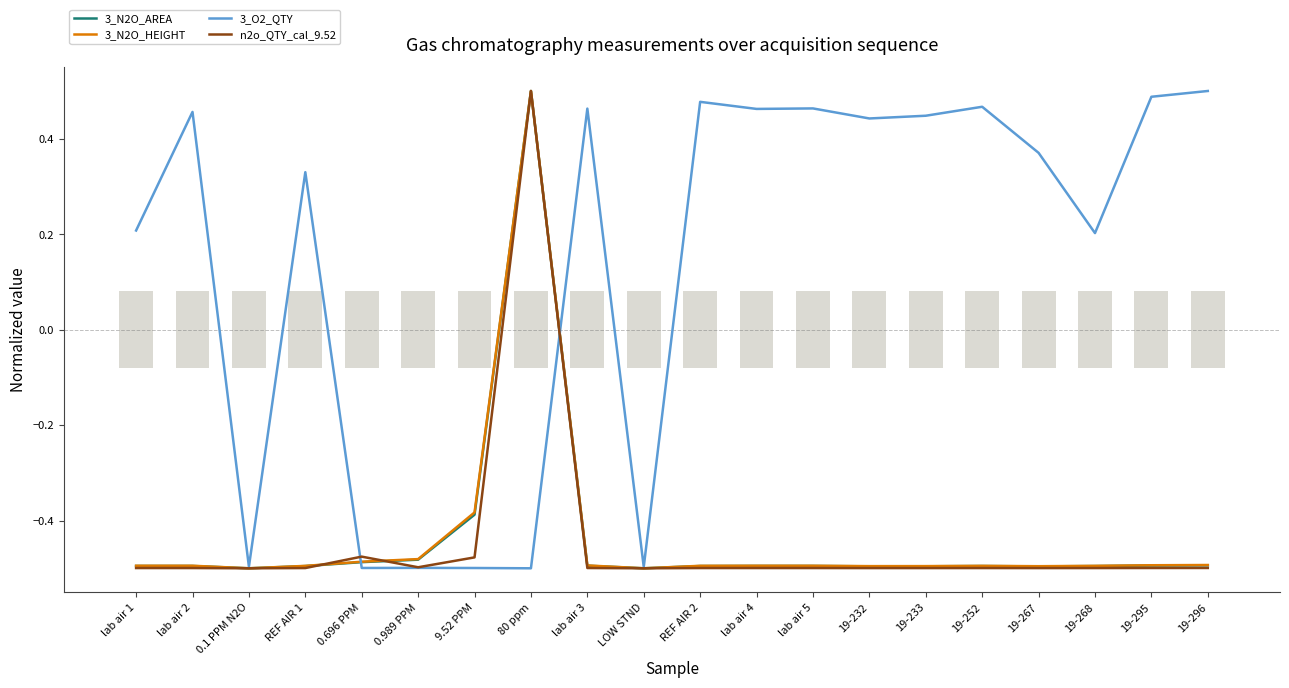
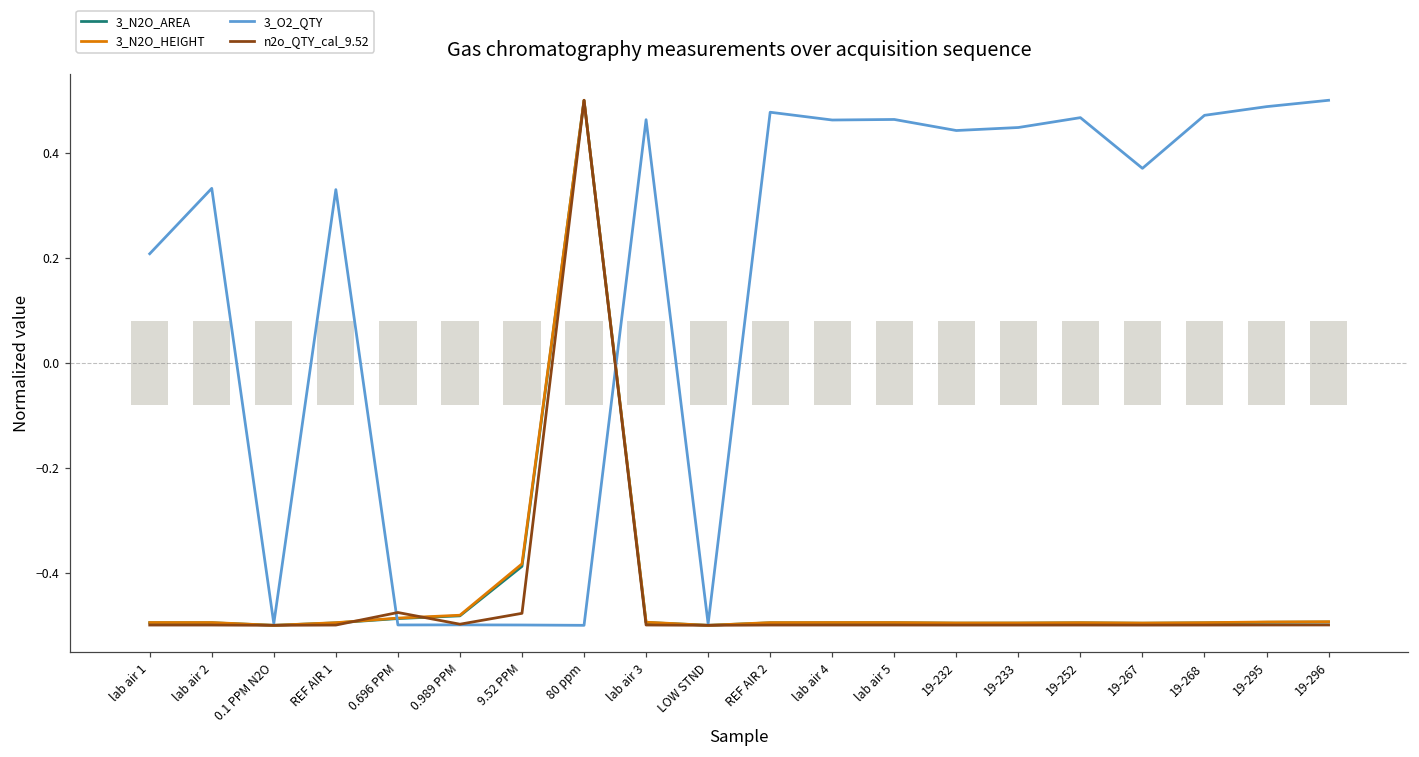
  {
    "3_O2_QTY": {
      "lab air 1": 0.21,
-     "lab air 2": 0.46,
+     "lab air 2": 0.33,
      "REF AIR 1": 0.33,
      "0.696 PPM": -0.50,
      "9.52 PPM": -0.50,
      "80 ppm": -0.50,
      "lab air 3": 0.46,
      "REF AIR 2": 0.48,
      "lab air 4": 0.46,
      "lab air 5": 0.46,
      "19-232": 0.44,
      "19-233": 0.45,
      "19-252": 0.47,
      "19-267": 0.37,
-     "19-268": 0.20,
+     "19-268": 0.47,
      "19-295": 0.49,
      "19-296": 0.50
    },
    "n2o_QTY_cal_9.52": {
      "0.696 PPM": -0.48,
      "9.52 PPM": -0.48,
      "19-296": -0.50
    }
  }
